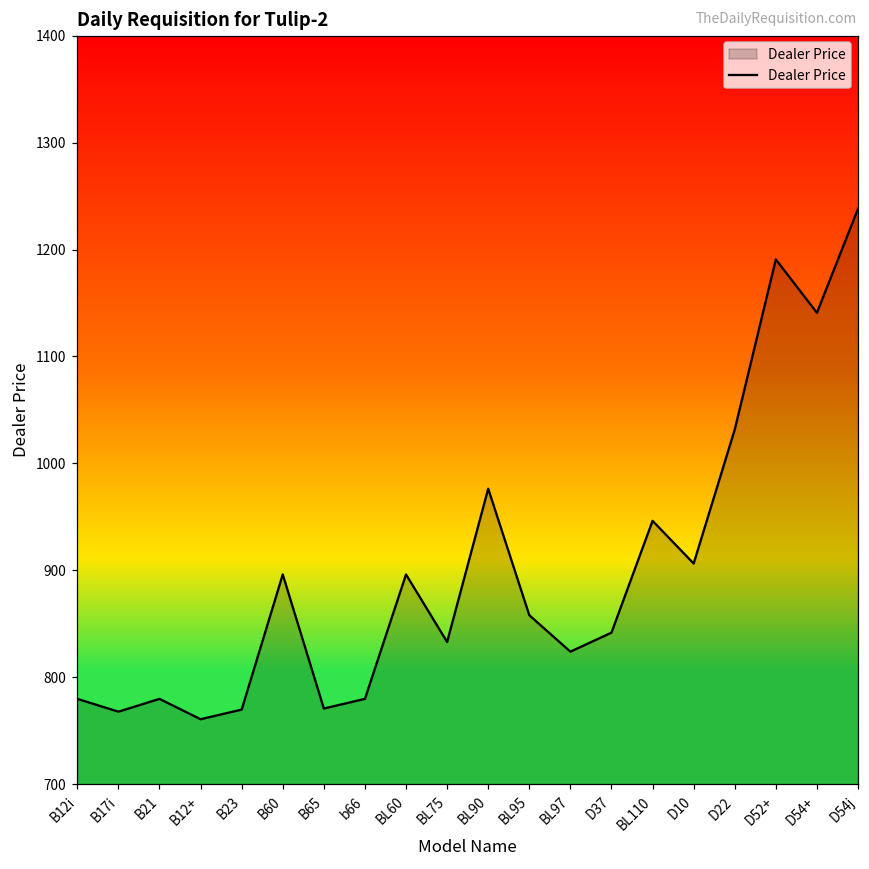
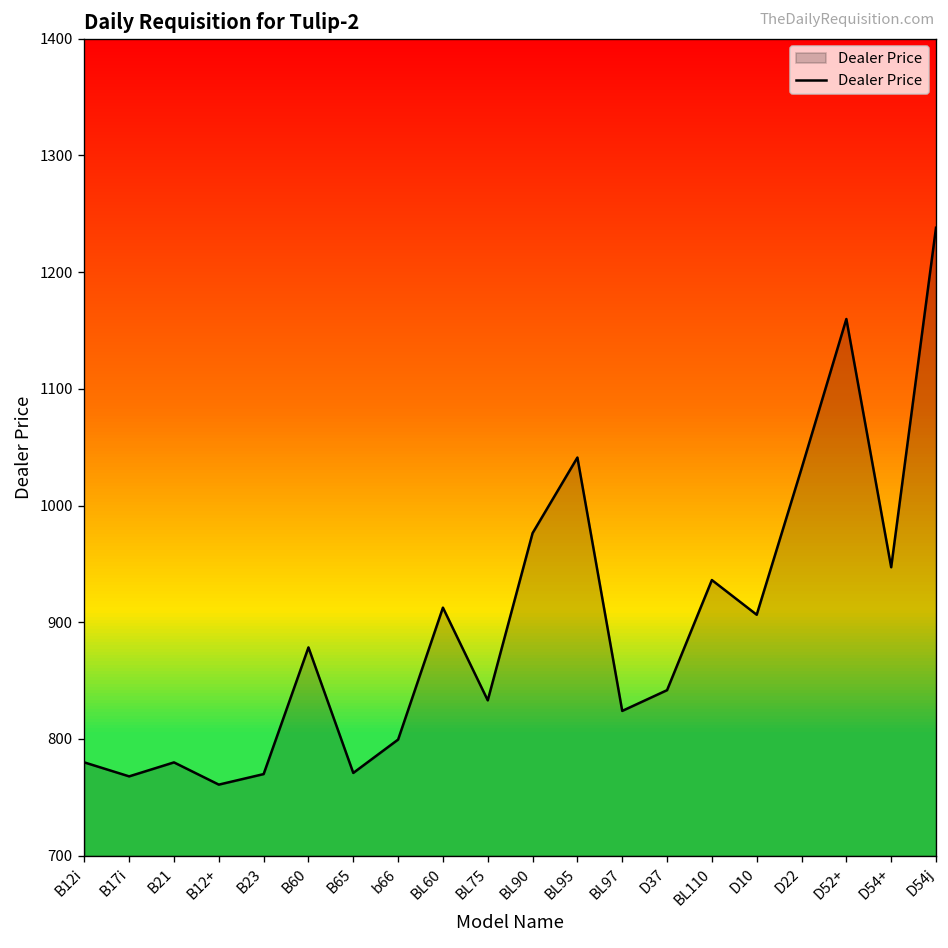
  {
    "B12i": 780,
    "B17i": 770,
    "B21": 780,
    "B12+": 760,
    "B23": 770,
-   "B60": 900,
+   "B60": 880,
    "B65": 770,
-   "b66": 780,
-   "BL60": 900,
+   "b66": 800,
+   "BL60": 910,
    "BL75": 830,
    "BL90": 980,
-   "BL95": 860,
+   "BL95": 1040,
    "BL97": 820,
    "D37": 840,
-   "BL110": 950,
+   "BL110": 940,
    "D10": 910,
    "D22": 1030,
-   "D52+": 1190,
-   "D54+": 1140,
+   "D52+": 1160,
+   "D54+": 950,
    "D54j": 1240
  }
